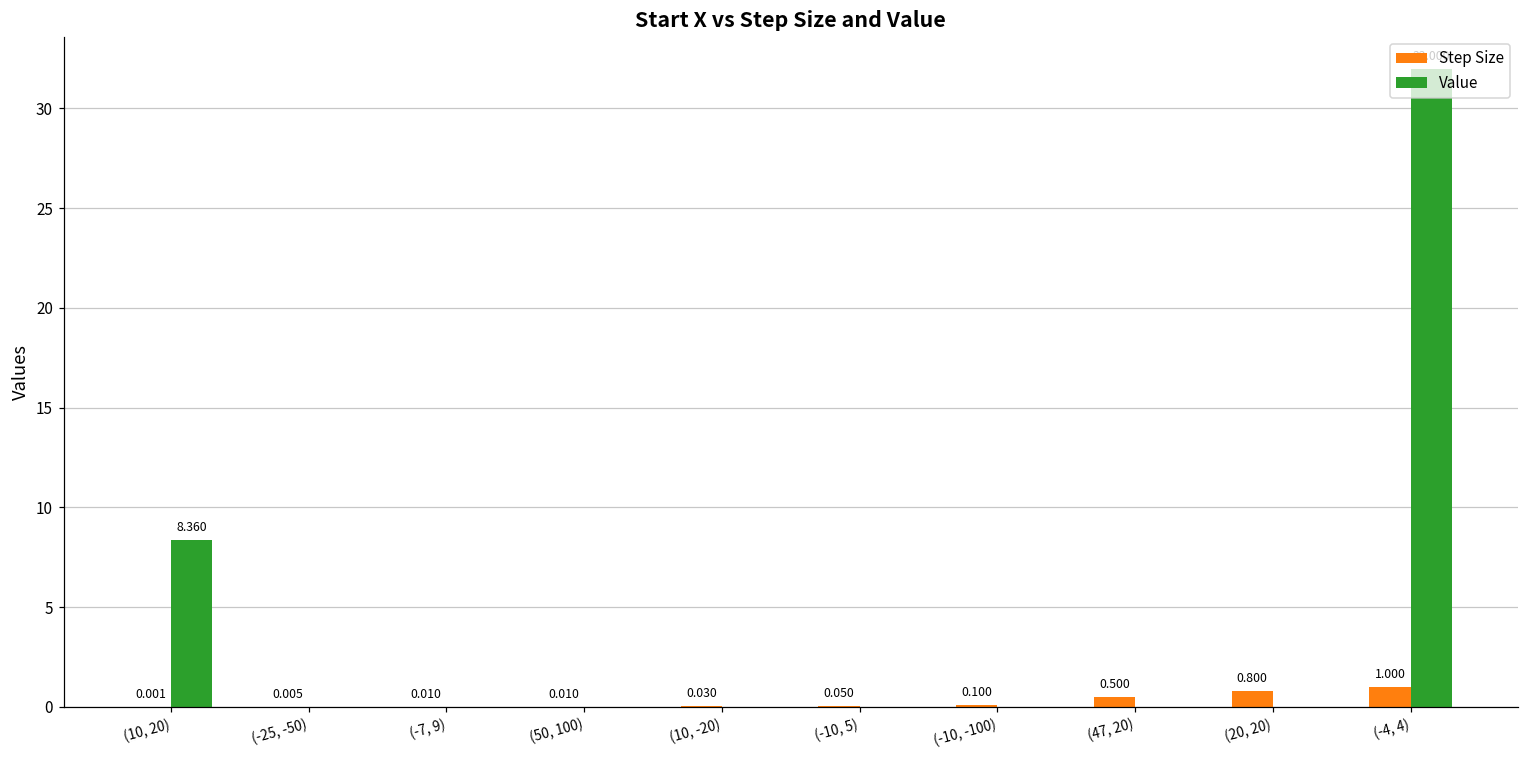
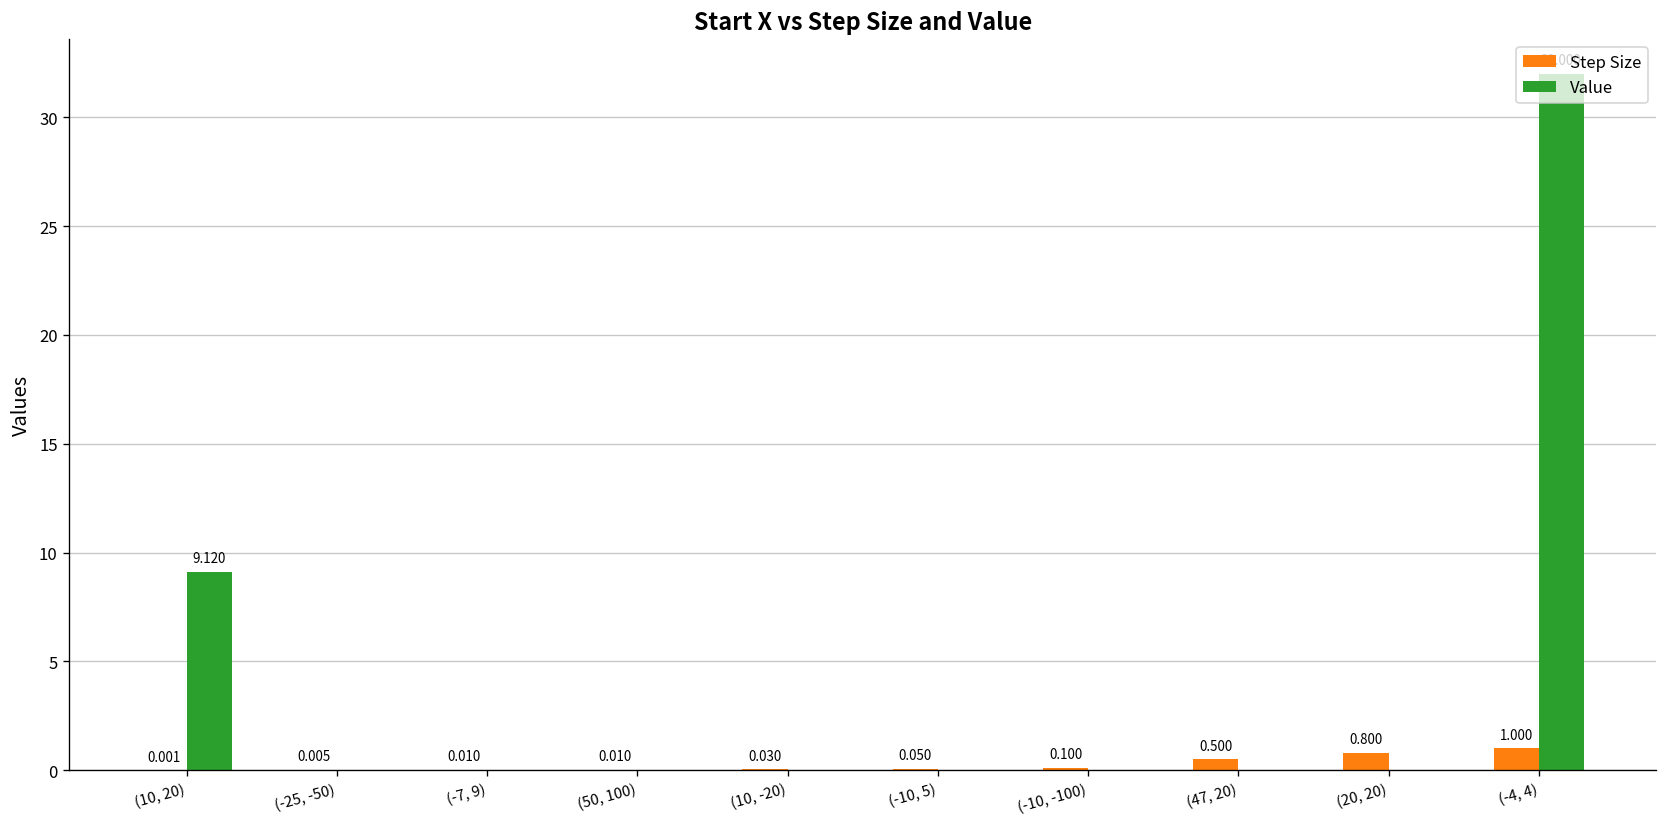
  {
    "Step Size": {
      "(10, 20)": 0.001,
      "(-25, -50)": 0.005,
      "(-7, 9)": 0.010,
      "(50, 100)": 0.010,
      "(10, -20)": 0.030,
      "(-10, 5)": 0.050,
      "(-10, -100)": 0.100,
      "(47, 20)": 0.500,
      "(20, 20)": 0.800,
      "(-4, 4)": 1.000
    },
    "Value": {
-     "(10, 20)": 8.360
+     "(10, 20)": 9.120
    }
  }
